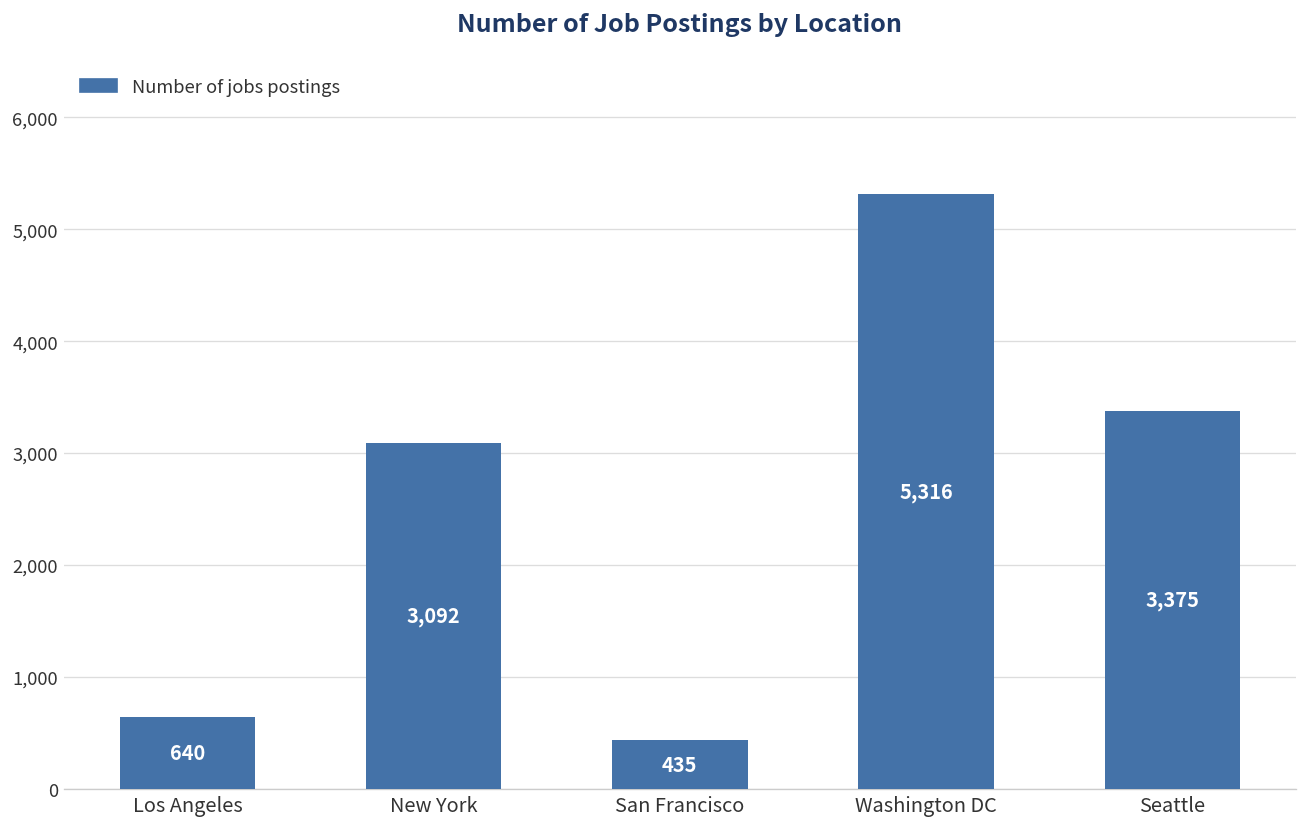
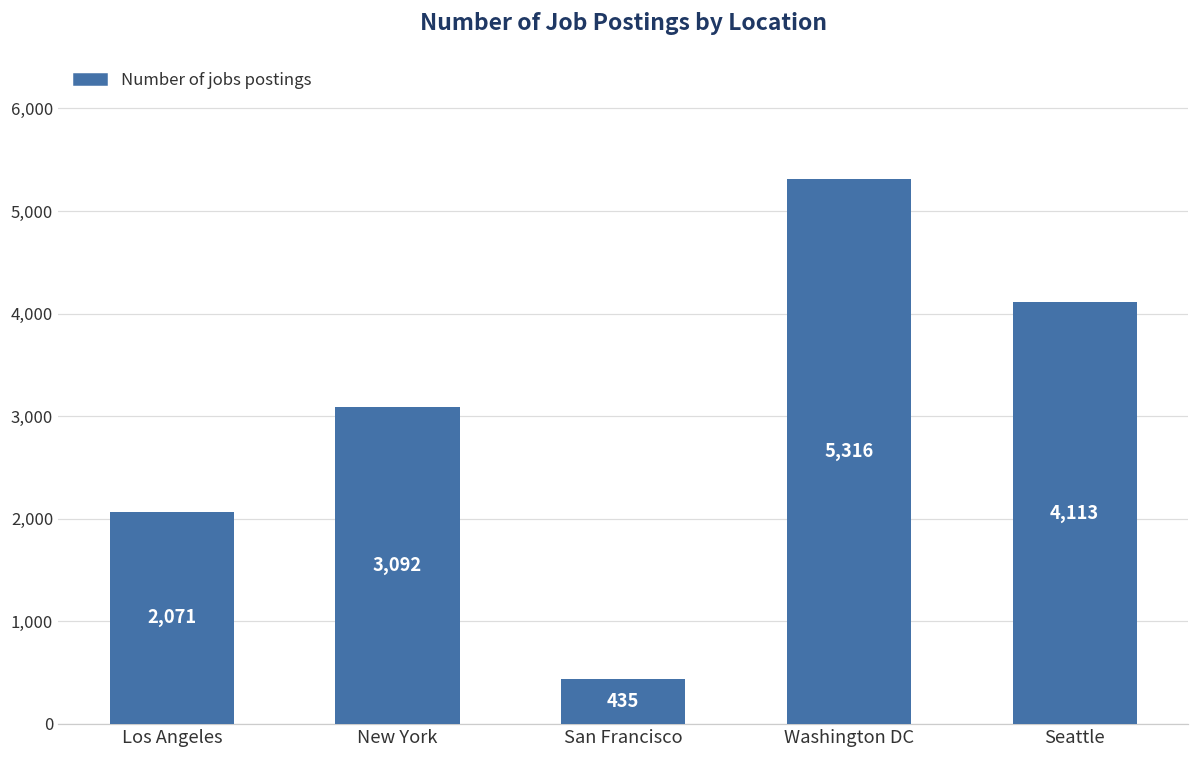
  {
-   "Los Angeles": "640",
+   "Los Angeles": "2,071",
    "New York": "3,092",
    "San Francisco": "435",
    "Washington DC": "5,316",
-   "Seattle": "3,375"
+   "Seattle": "4,113"
  }
